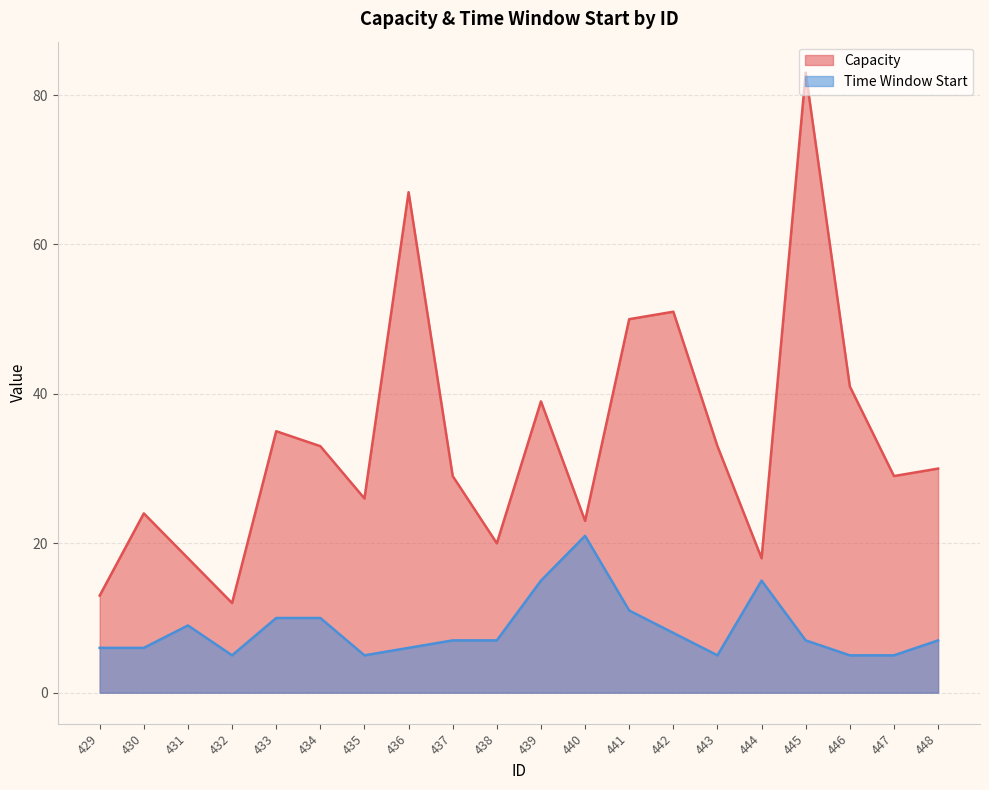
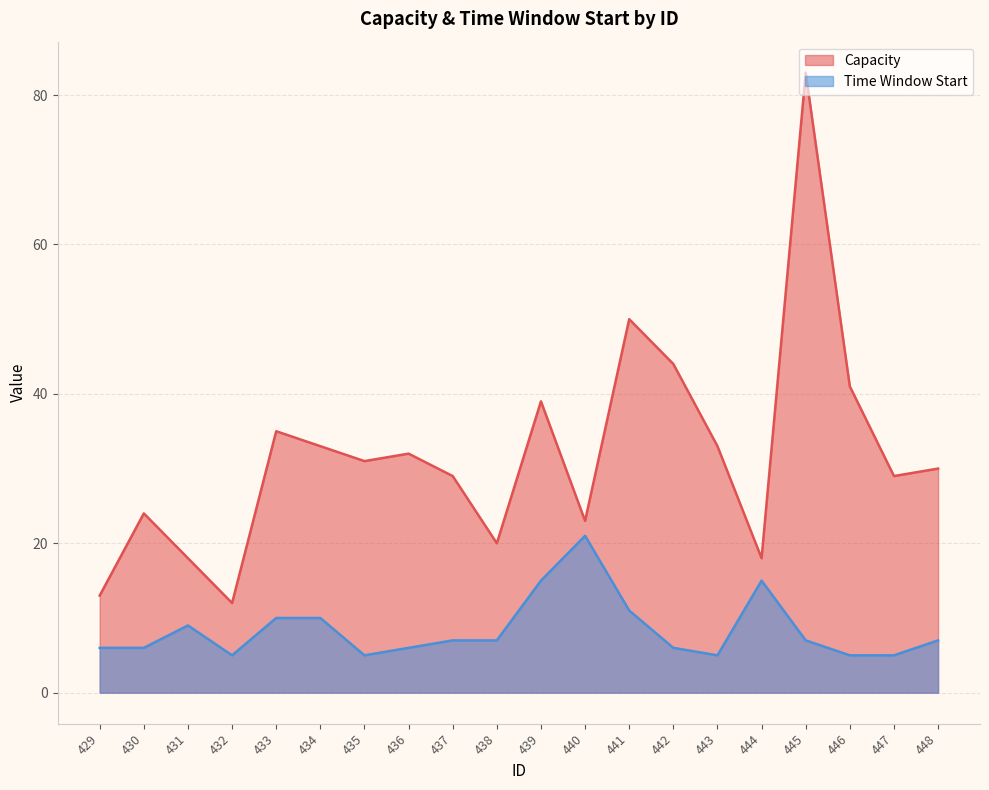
  {
    "Capacity": {
      "429": 13,
      "430": 24,
      "431": 18,
      "432": 12,
      "433": 35,
      "434": 33,
-     "435": 26,
-     "436": 67,
+     "435": 31,
+     "436": 32,
      "437": 29,
      "438": 20,
      "439": 39,
      "440": 23,
      "441": 50,
-     "442": 51,
+     "442": 44,
      "443": 33,
      "444": 18,
      "446": 41,
      "447": 29,
      "448": 30
    },
    "Time Window Start": {
      "429": 6,
      "430": 6,
      "431": 9,
      "432": 5,
      "433": 10,
      "434": 10,
      "435": 5,
      "436": 6,
      "437": 7,
      "438": 7,
      "439": 15,
      "440": 21,
      "441": 11,
-     "442": 8,
+     "442": 6,
      "443": 5,
      "444": 15,
      "445": 7,
      "446": 5,
      "447": 5,
      "448": 7
    }
  }
